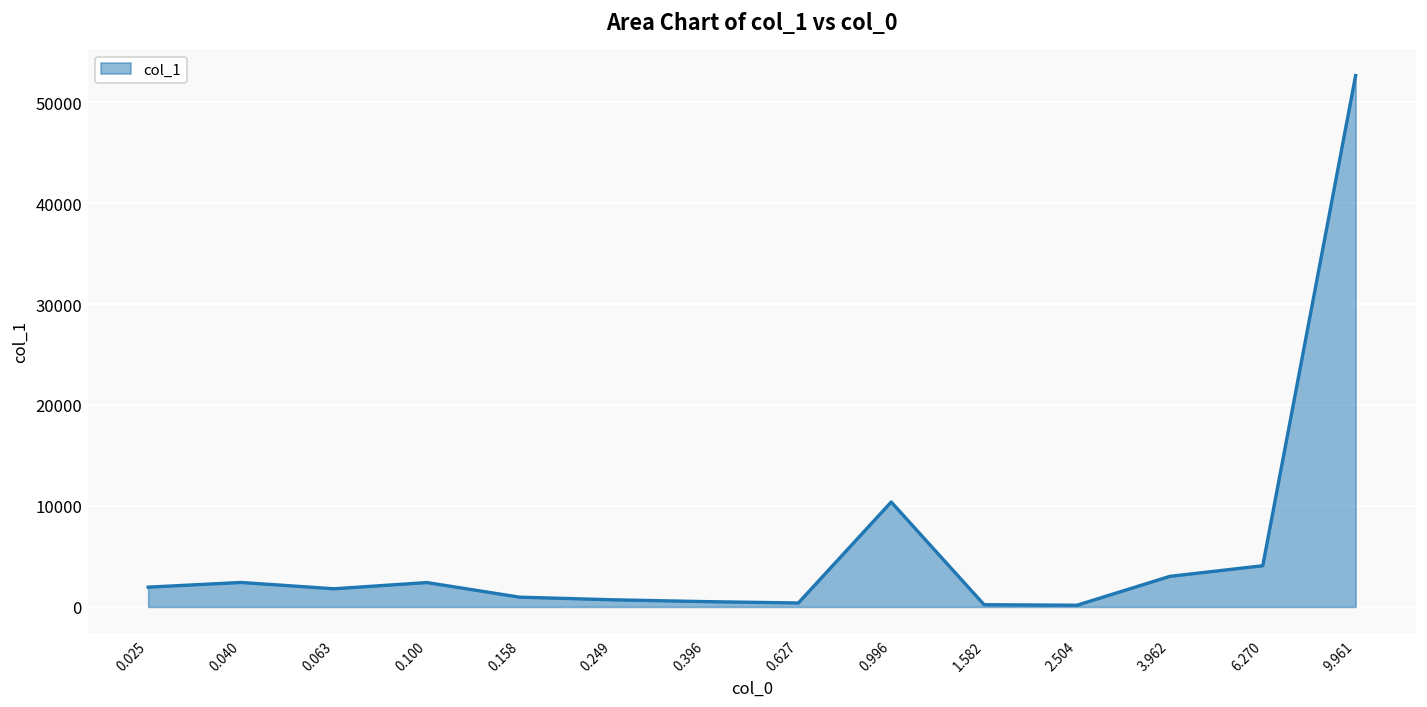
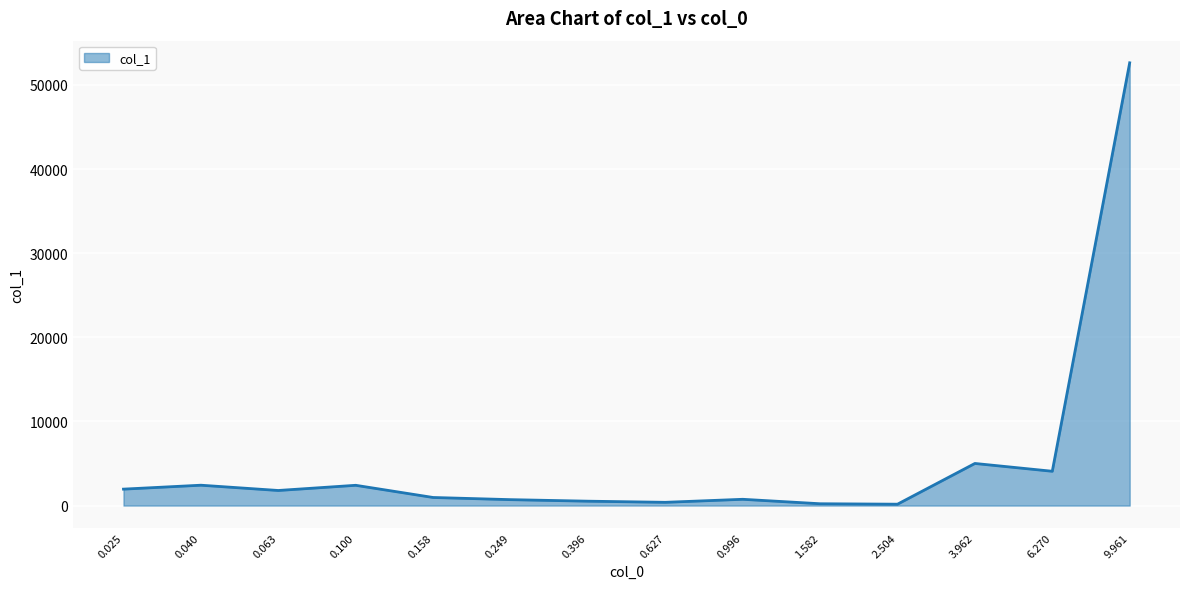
  {
    "0.025": 2000,
    "0.040": 2000,
    "0.063": 2000,
    "0.100": 2000,
    "0.158": 1000,
    "0.249": 1000,
    "0.396": 1000,
    "0.627": 0,
-   "0.996": 10000,
+   "0.996": 1000,
    "1.582": 0,
    "2.504": 0,
-   "3.962": 3000,
+   "3.962": 5000,
    "6.270": 4000,
    "9.961": 53000
  }
